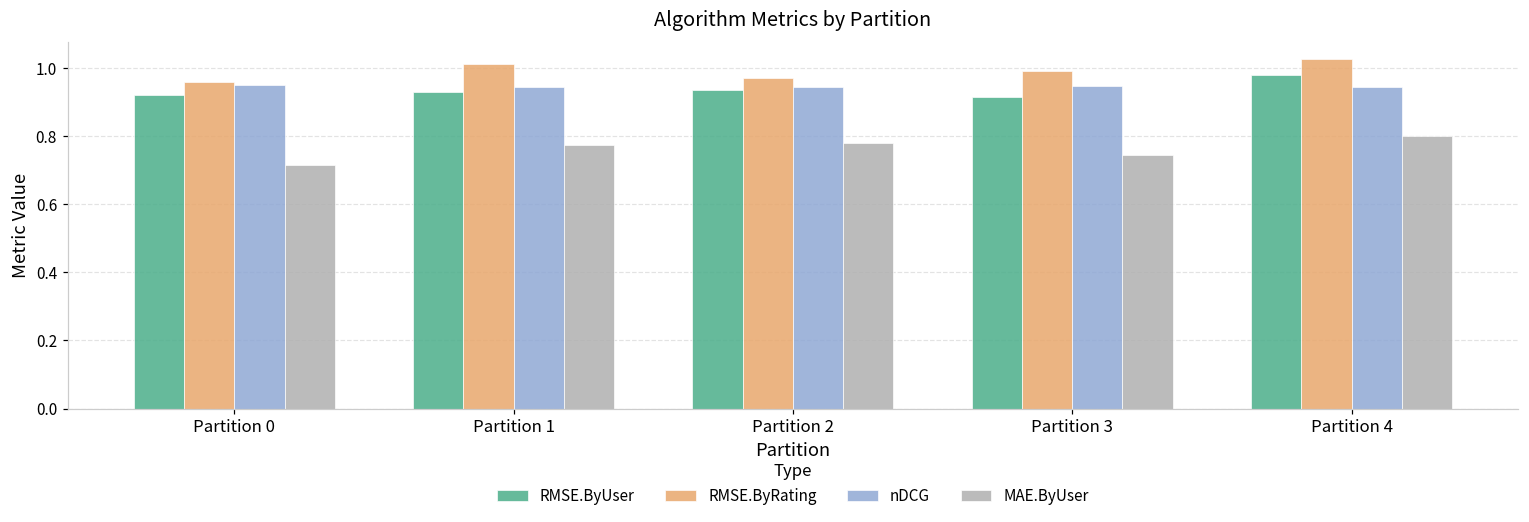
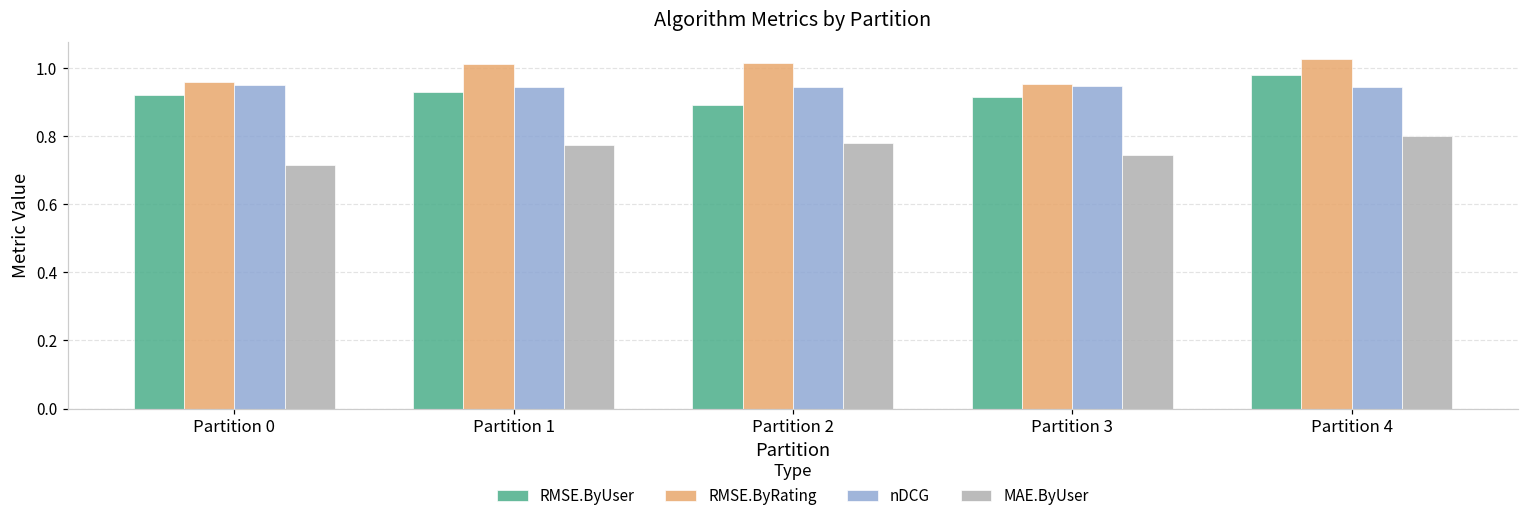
  {
    "RMSE.ByUser": {
      "Partition 0": 0.92,
      "Partition 1": 0.93,
-     "Partition 2": 0.94,
+     "Partition 2": 0.89,
      "Partition 3": 0.92,
      "Partition 4": 0.98
    },
    "RMSE.ByRating": {
      "Partition 0": 0.96,
      "Partition 1": 1.01,
-     "Partition 2": 0.97,
-     "Partition 3": 0.99,
+     "Partition 2": 1.01,
+     "Partition 3": 0.95,
      "Partition 4": 1.03
    }
  }
